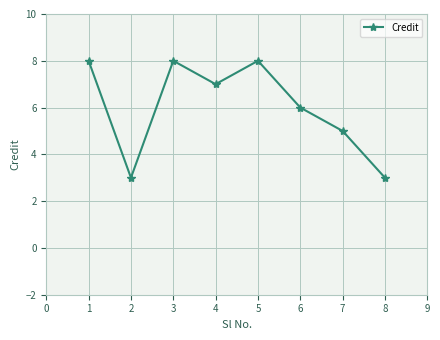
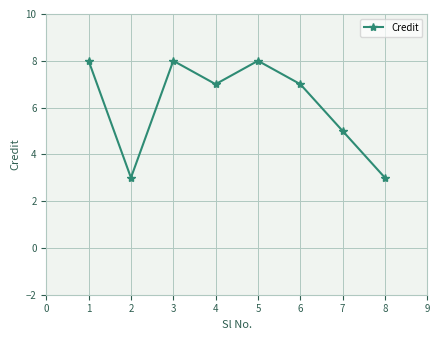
  {
    "1": 8,
    "2": 3,
    "3": 8,
    "4": 7,
    "5": 8,
-   "6": 6,
+   "6": 7,
    "7": 5,
    "8": 3
  }
